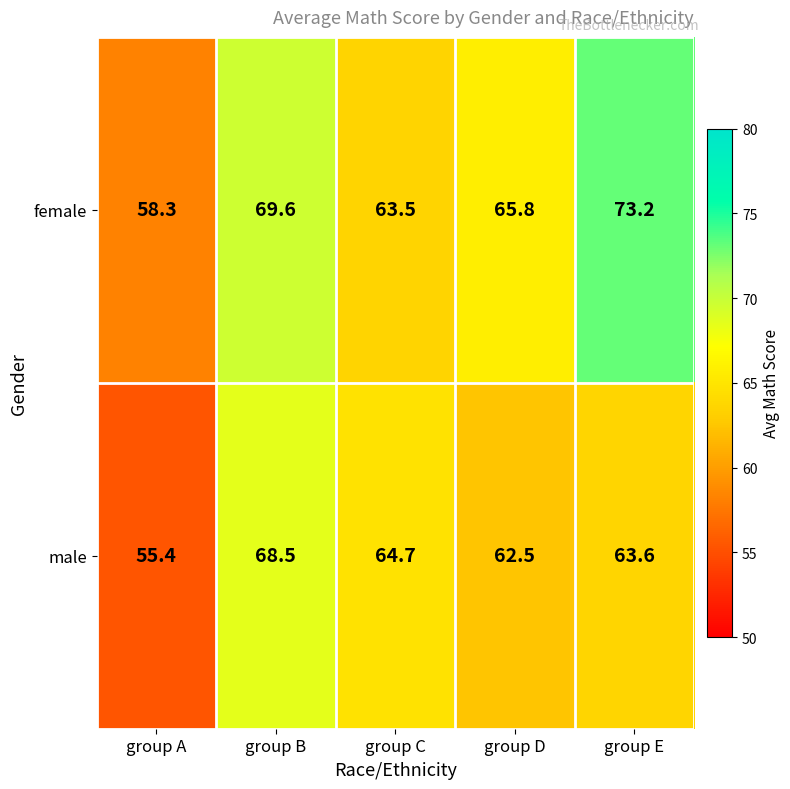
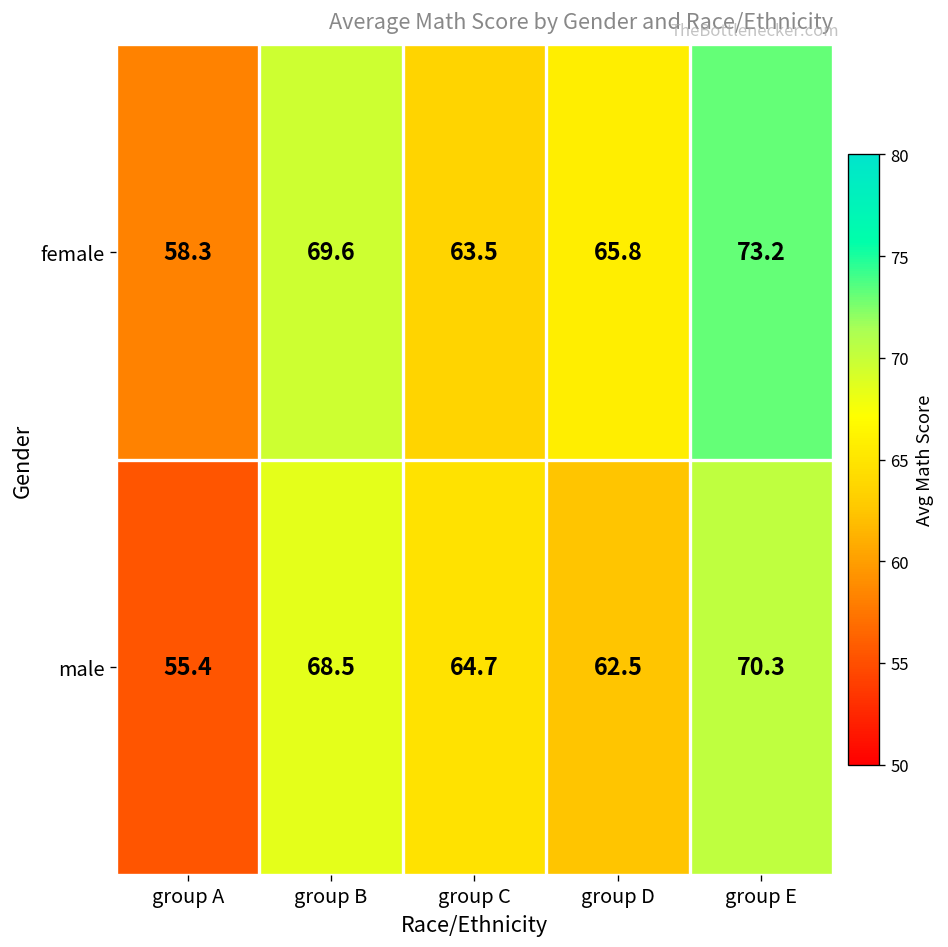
  {
    "female": {
      "group A": 58.3,
      "group B": 69.6,
      "group C": 63.5,
      "group D": 65.8,
      "group E": 73.2
    },
    "male": {
      "group A": 55.4,
      "group B": 68.5,
      "group C": 64.7,
      "group D": 62.5,
-     "group E": 63.6
+     "group E": 70.3
    }
  }
